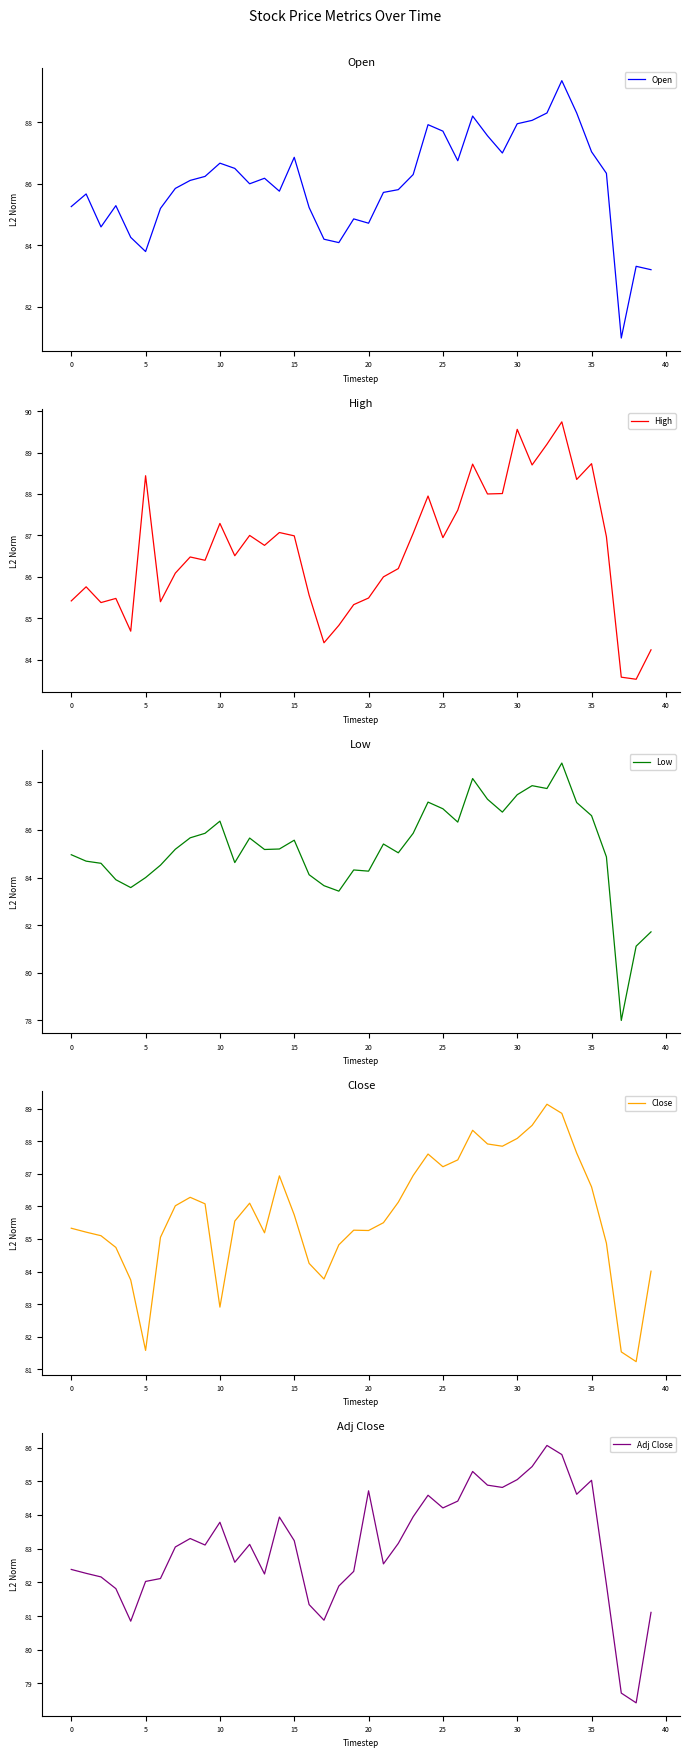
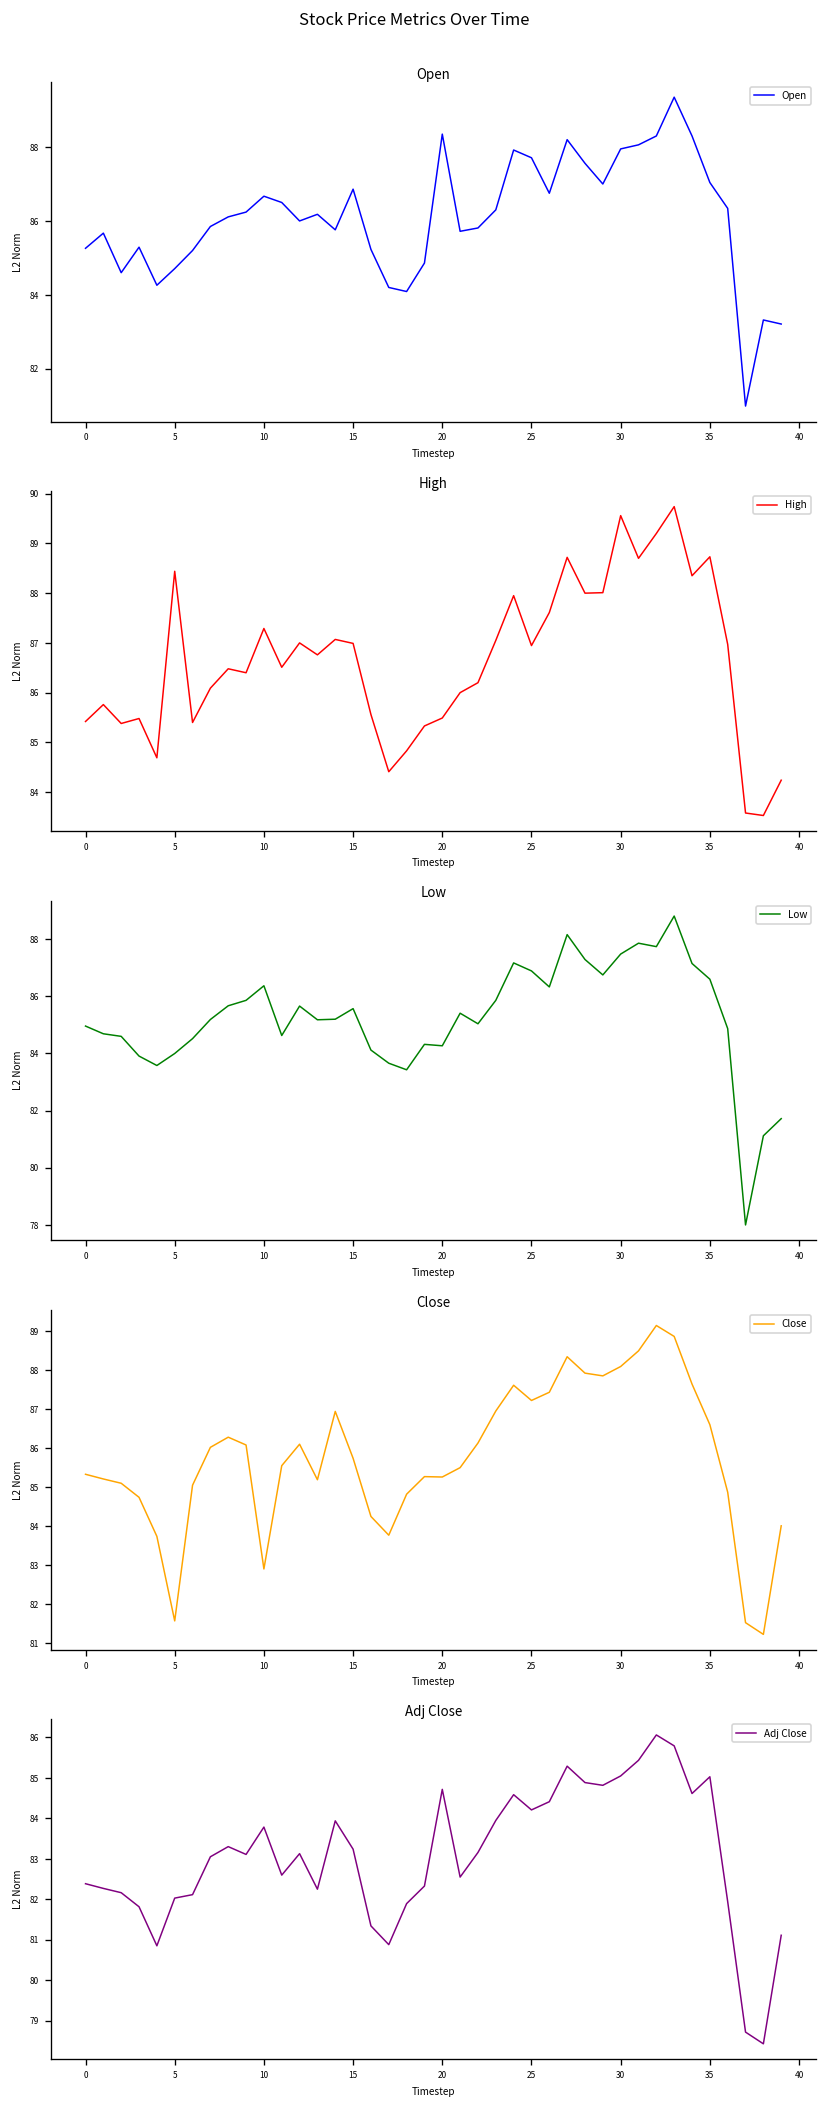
  {
    "Open": {
      "0": 85.3,
-     "5": 83.8,
+     "5": 84.7,
      "10": 86.7,
      "15": 86.9,
-     "20": 84.7,
+     "20": 88.4,
      "25": 87.7,
      "30": 87.9,
      "35": 87.0
    },
    "High": {
      "0": 85.4,
      "5": 88.4,
      "10": 87.3,
      "15": 87.0,
      "20": 85.5,
      "25": 86.9,
      "30": 89.6,
      "35": 88.7
    },
    "Low": {
      "0": 85.0,
      "5": 84.0,
      "10": 86.4,
      "15": 85.6,
      "20": 84.3,
      "25": 86.9,
      "30": 87.5,
      "35": 86.6
    },
    "Close": {
      "0": 85.3,
      "5": 81.6,
      "10": 82.9,
      "15": 85.7,
      "20": 85.3,
      "25": 87.2,
      "30": 88.1,
      "35": 86.6
    },
    "Adj Close": {
      "0": 82.4,
      "5": 82.0,
      "10": 83.8,
      "15": 83.2,
      "20": 84.7,
      "25": 84.2,
      "30": 85.0,
      "35": 85.0
    }
  }
